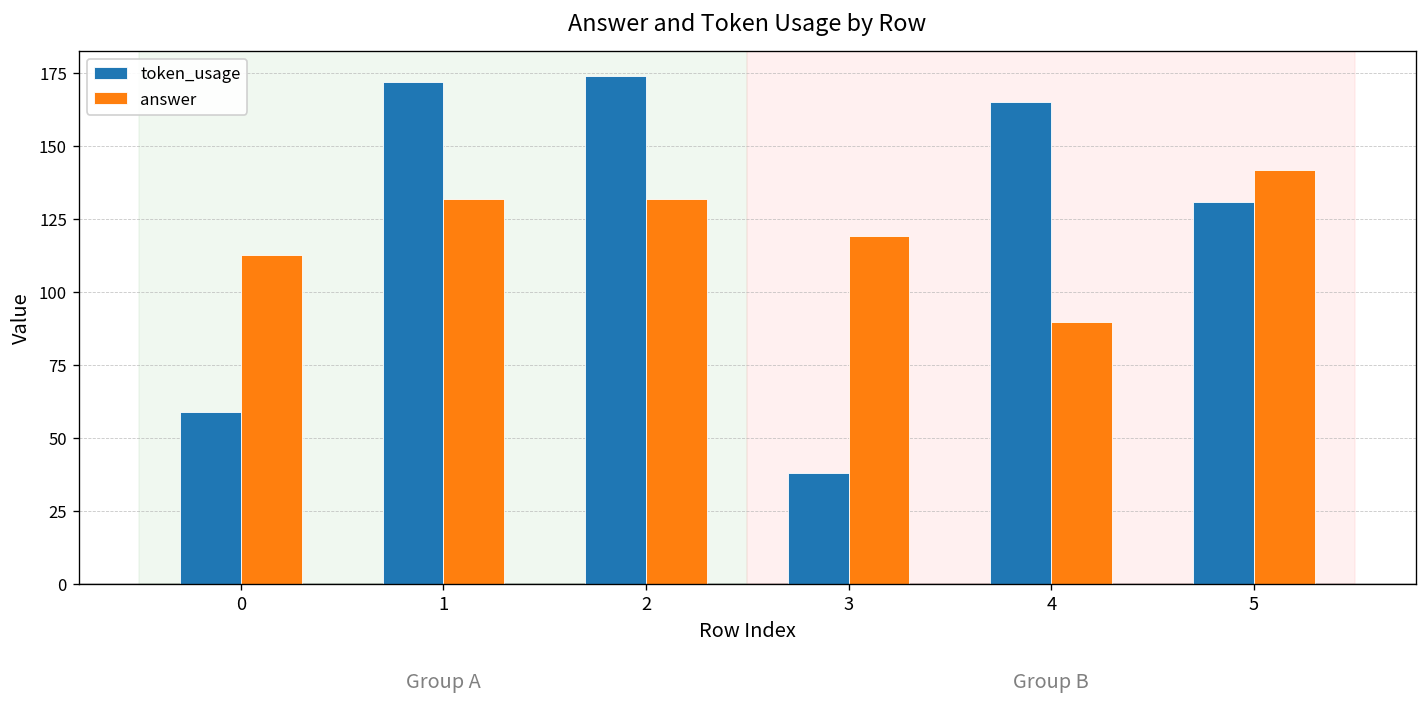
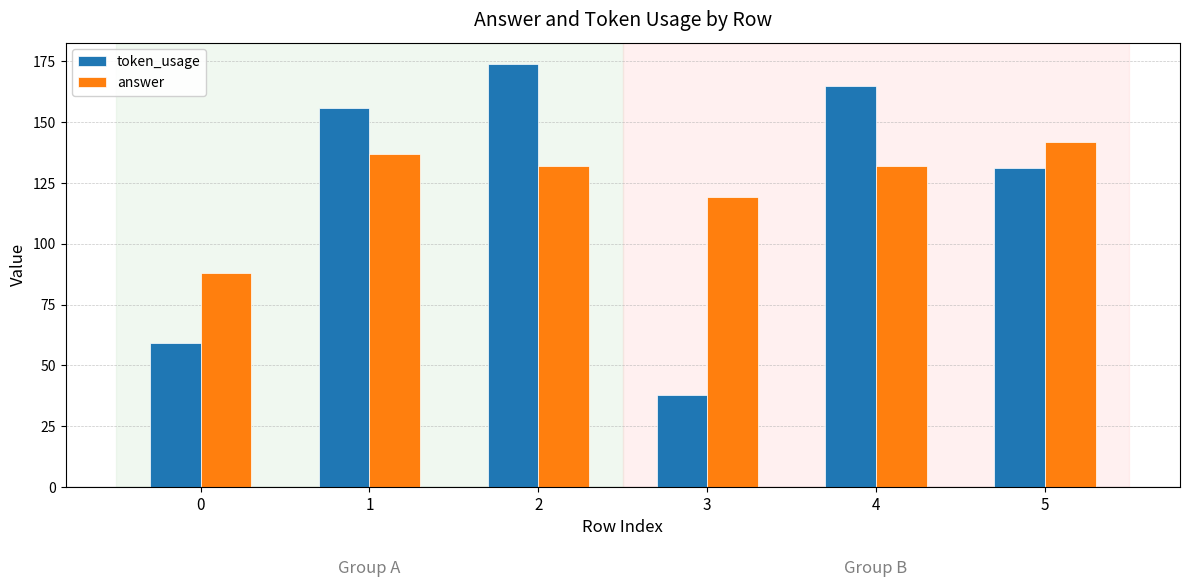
  {
    "token_usage": {
      "0": 59,
-     "1": 172,
+     "1": 156,
      "2": 174,
      "3": 38,
      "4": 165,
      "5": 131
    },
    "answer": {
-     "0": 113,
-     "1": 132,
+     "0": 88,
+     "1": 137,
      "2": 132,
      "3": 119,
-     "4": 90,
+     "4": 132,
      "5": 142
    }
  }
